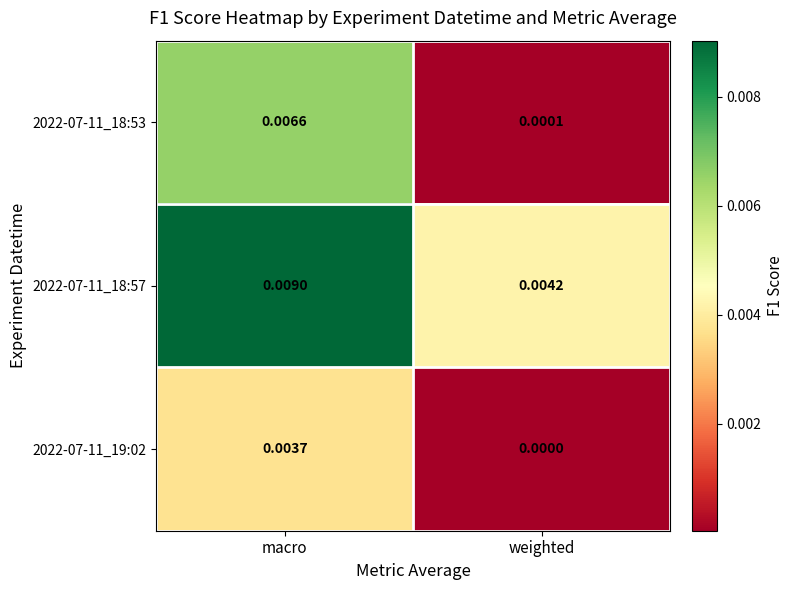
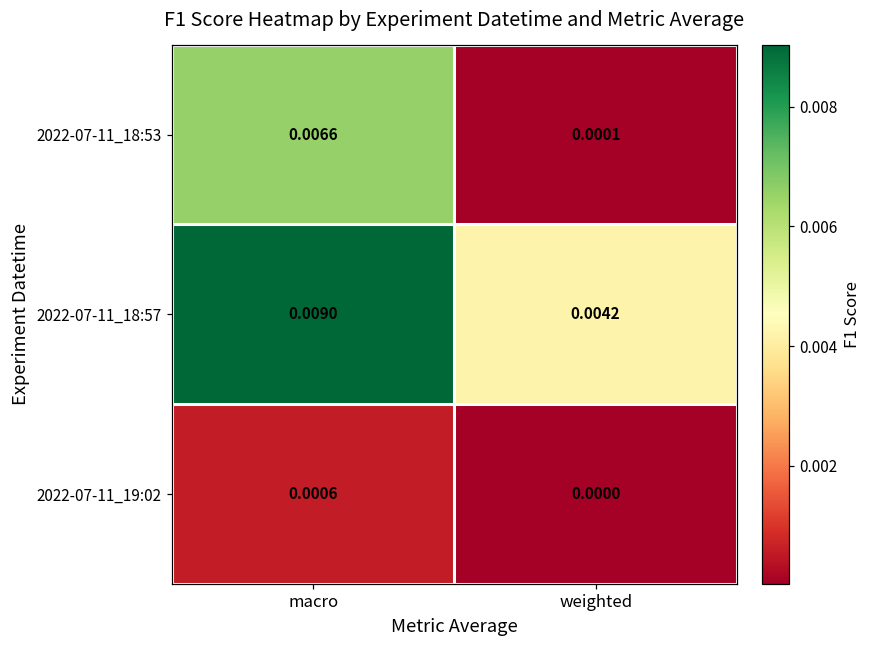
  {
    "2022-07-11_18:53": {
      "macro": 0.0066,
      "weighted": 0.0001
    },
    "2022-07-11_18:57": {
      "macro": 0.0090,
      "weighted": 0.0042
    },
    "2022-07-11_19:02": {
-     "macro": 0.0037,
+     "macro": 0.0006,
      "weighted": 0.0000
    }
  }
